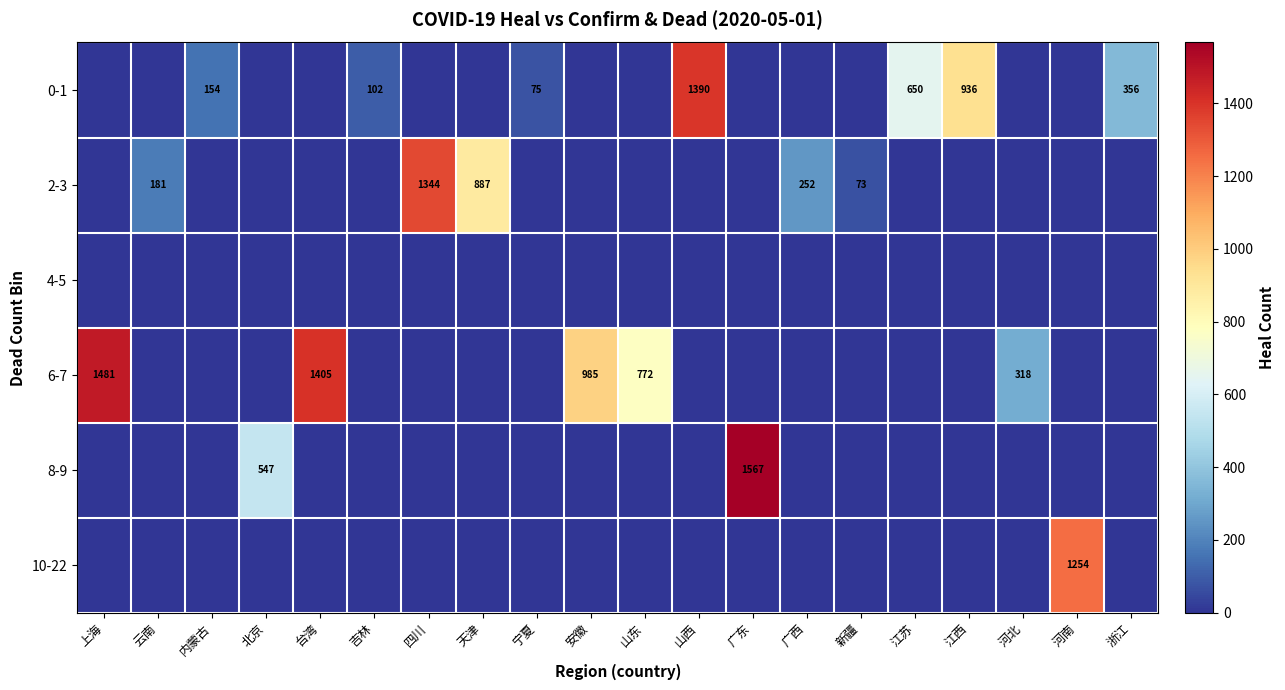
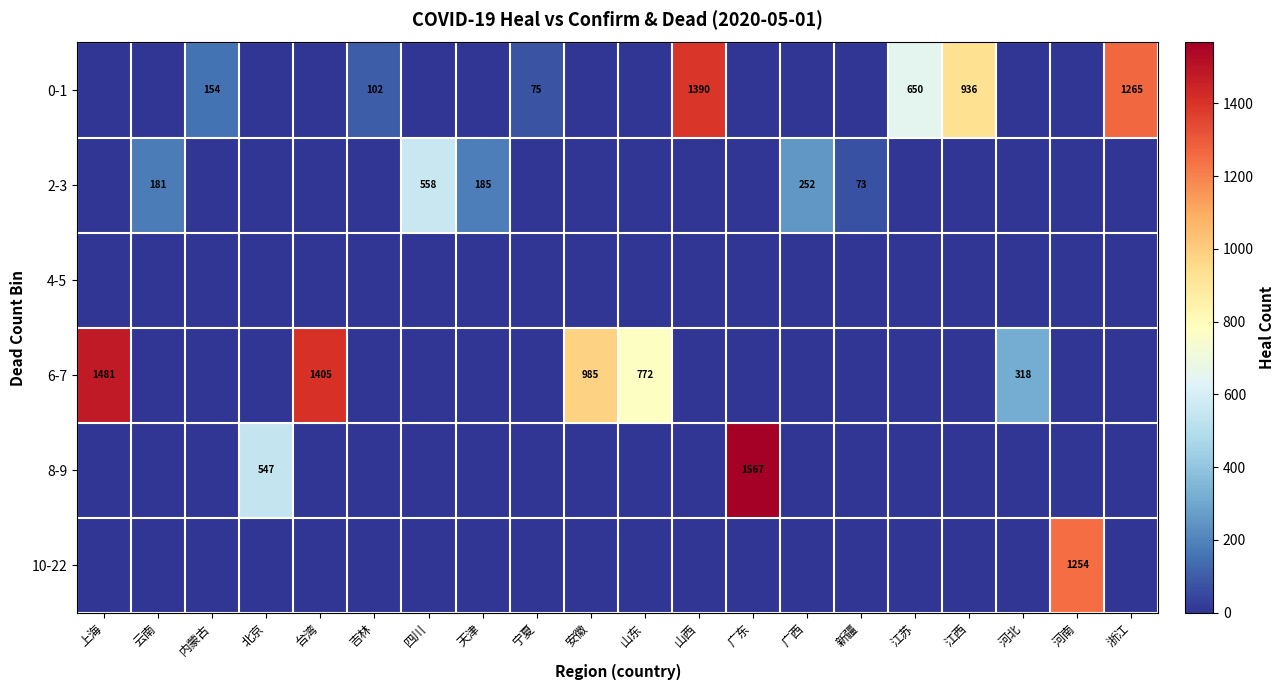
  {
    "0-1": {
      "内蒙古": 154,
      "吉林": 102,
      "宁夏": 75,
      "山西": 1390,
      "江苏": 650,
      "江西": 936,
-     "浙江": 356
+     "浙江": 1265
    },
    "2-3": {
      "云南": 181,
-     "四川": 1344,
-     "天津": 887,
+     "四川": 558,
+     "天津": 185,
      "广西": 252,
      "新疆": 73
    },
    "6-7": {
      "上海": 1481,
      "台湾": 1405,
      "安徽": 985,
      "山东": 772,
      "河北": 318
    },
    "8-9": {
      "北京": 547,
      "广东": 1567
    },
    "10-22": {
      "河南": 1254
    }
  }
